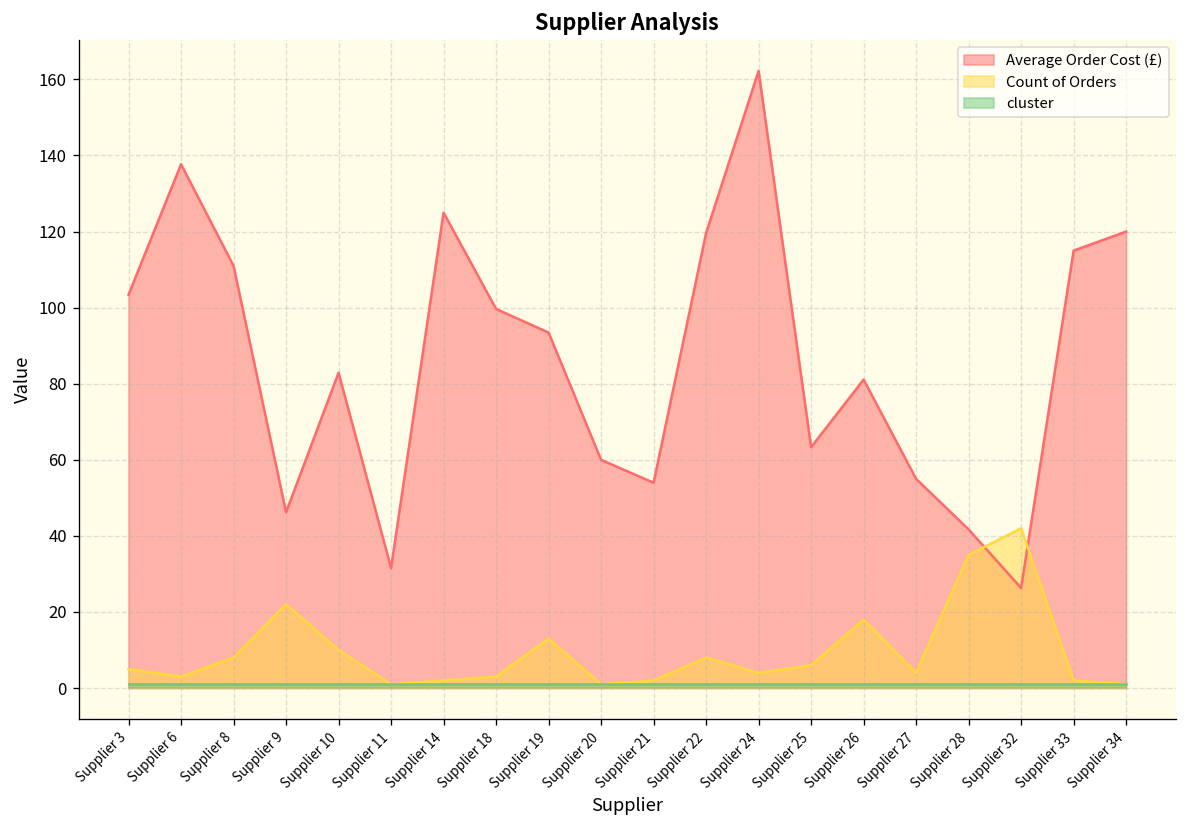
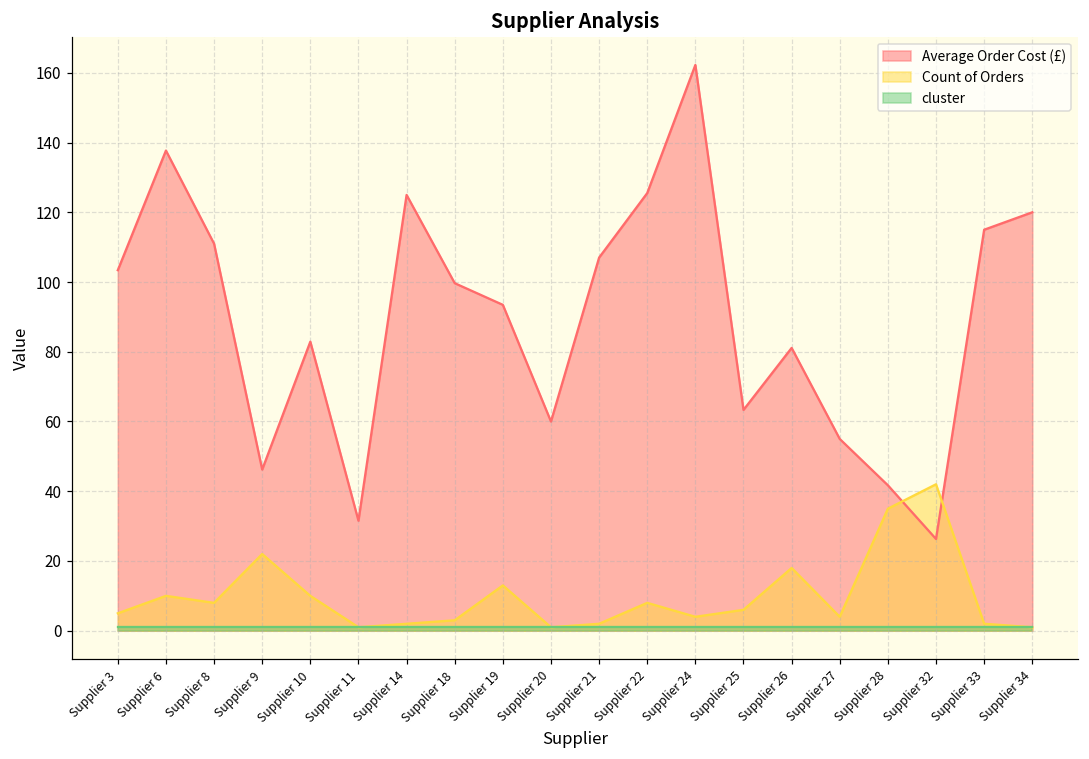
  {
    "Average Order Cost (£)": {
      "Supplier 3": 103,
      "Supplier 6": 138,
      "Supplier 8": 111,
      "Supplier 9": 46,
      "Supplier 10": 83,
      "Supplier 11": 32,
      "Supplier 14": 125,
      "Supplier 18": 100,
      "Supplier 19": 93,
      "Supplier 20": 60,
-     "Supplier 21": 54,
-     "Supplier 22": 120,
+     "Supplier 21": 107,
+     "Supplier 22": 126,
      "Supplier 24": 162,
      "Supplier 25": 63,
      "Supplier 26": 81,
      "Supplier 27": 55,
      "Supplier 28": 42,
      "Supplier 32": 26,
      "Supplier 33": 115,
      "Supplier 34": 120
    },
    "Count of Orders": {
      "Supplier 3": 5,
-     "Supplier 6": 3,
+     "Supplier 6": 10,
      "Supplier 8": 8,
      "Supplier 9": 22,
      "Supplier 10": 10,
      "Supplier 14": 2,
      "Supplier 18": 3,
      "Supplier 19": 13,
      "Supplier 21": 2,
      "Supplier 22": 8,
      "Supplier 24": 4,
      "Supplier 25": 6,
      "Supplier 26": 18,
      "Supplier 27": 4,
      "Supplier 28": 35,
      "Supplier 32": 42,
      "Supplier 33": 2
    },
    "cluster": {
      "Supplier 3": 1,
      "Supplier 6": 1,
      "Supplier 8": 1,
      "Supplier 9": 1,
      "Supplier 10": 1,
      "Supplier 14": 1,
      "Supplier 18": 1,
      "Supplier 19": 1,
      "Supplier 21": 1,
      "Supplier 22": 1,
      "Supplier 24": 1,
      "Supplier 25": 1,
      "Supplier 26": 1,
      "Supplier 27": 1,
      "Supplier 28": 1,
      "Supplier 32": 1,
      "Supplier 33": 1
    }
  }
